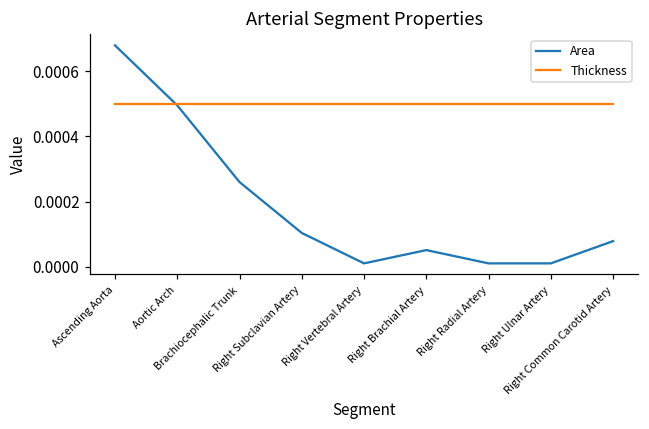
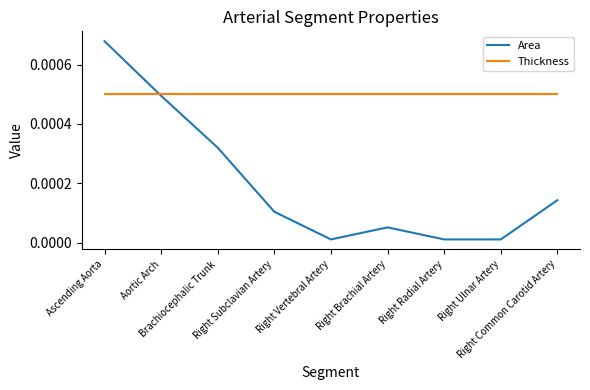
  {
    "Area": {
      "Ascending Aorta": 0.00068,
-     "Brachiocephalic Trunk": 0.00026,
+     "Brachiocephalic Trunk": 0.00032,
      "Right Subclavian Artery": 0.00010,
      "Right Vertebral Artery": 0.00001,
      "Right Brachial Artery": 0.00005,
      "Right Radial Artery": 0.00001,
      "Right Ulnar Artery": 0.00001,
-     "Right Common Carotid Artery": 0.00008
+     "Right Common Carotid Artery": 0.00014
    },
    "Thickness": {
      "Ascending Aorta": 0.00050,
      "Brachiocephalic Trunk": 0.00050,
      "Right Subclavian Artery": 0.00050,
      "Right Vertebral Artery": 0.00050,
      "Right Brachial Artery": 0.00050,
      "Right Radial Artery": 0.00050,
      "Right Ulnar Artery": 0.00050,
      "Right Common Carotid Artery": 0.00050
    }
  }
